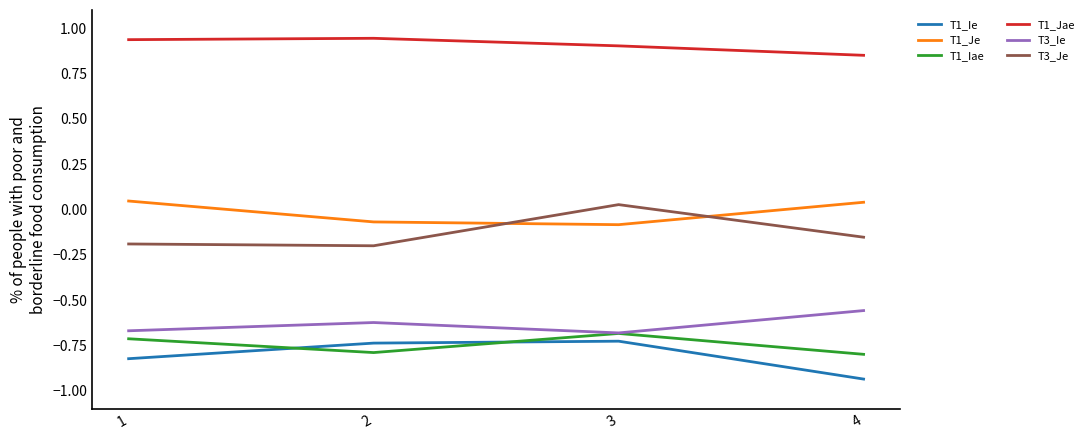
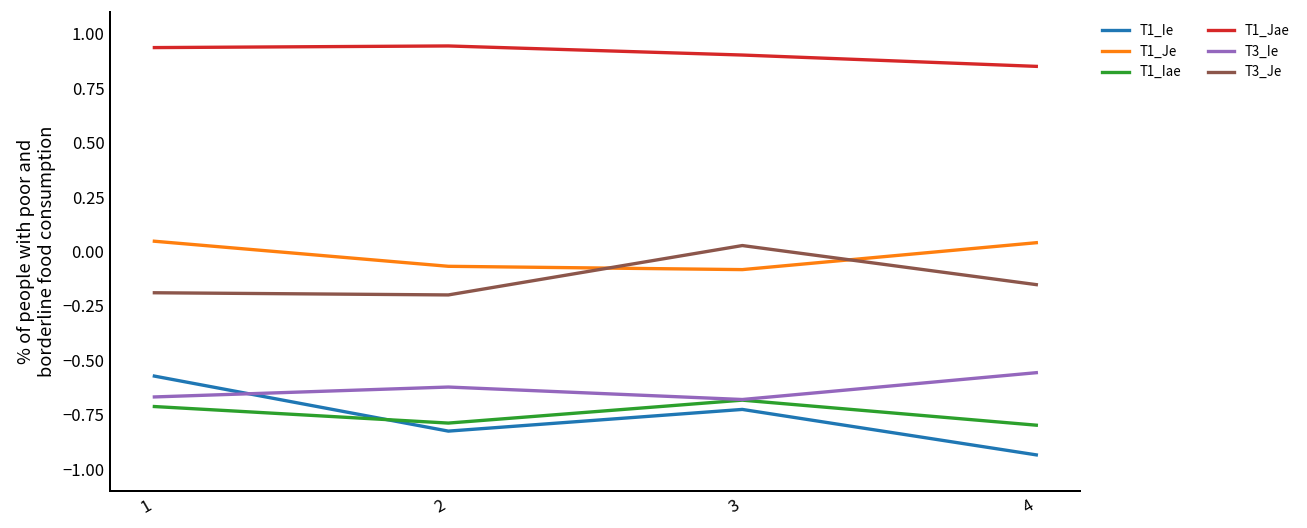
  {
    "T1_Ie": {
-     "1": -0.82,
-     "2": -0.74,
+     "1": -0.57,
+     "2": -0.83,
      "3": -0.73,
      "4": -0.93
    },
    "T1_Je": {
      "1": 0.05,
      "2": -0.07,
      "3": -0.08,
      "4": 0.04
    },
    "T1_Iae": {
      "1": -0.71,
      "2": -0.79,
      "4": -0.80
    },
    "T1_Jae": {
      "1": 0.94,
      "2": 0.94,
      "3": 0.90,
      "4": 0.85
    },
    "T3_Ie": {
      "1": -0.67,
      "2": -0.62,
      "4": -0.56
    },
    "T3_Je": {
      "1": -0.19,
      "2": -0.20,
      "3": 0.03,
      "4": -0.15
    }
  }
